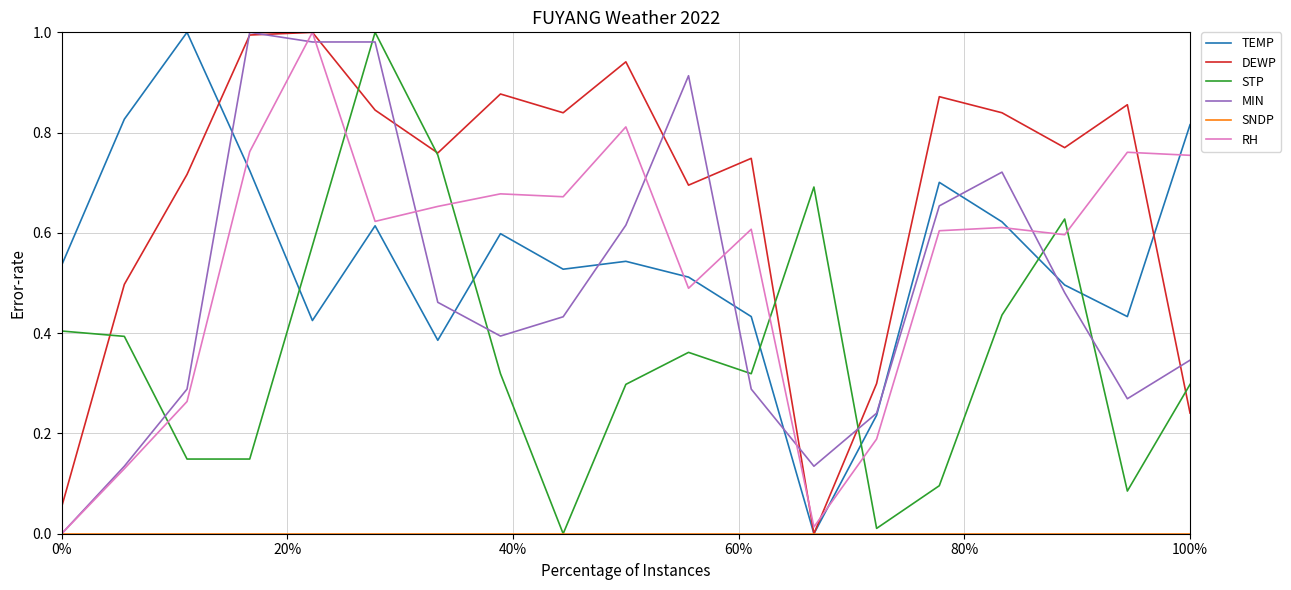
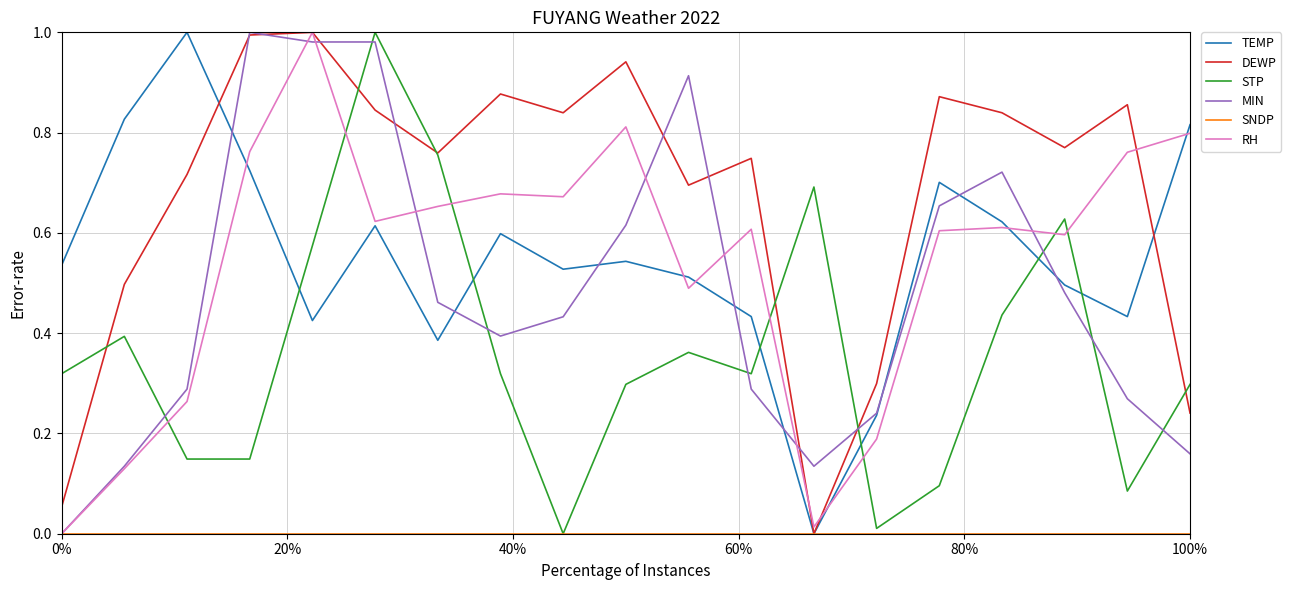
  {
    "TEMP": {
      "0%": 0.54,
      "100%": 0.82
    },
    "DEWP": {
      "0%": 0.05,
      "100%": 0.24
    },
    "STP": {
-     "0%": 0.40,
+     "0%": 0.32,
      "100%": 0.30
    },
    "MIN": {
-     "100%": 0.35
+     "100%": 0.16
    },
    "SNDP": {
      "100%": 0.00
    },
    "RH": {
-     "100%": 0.75
+     "100%": 0.80
    }
  }
